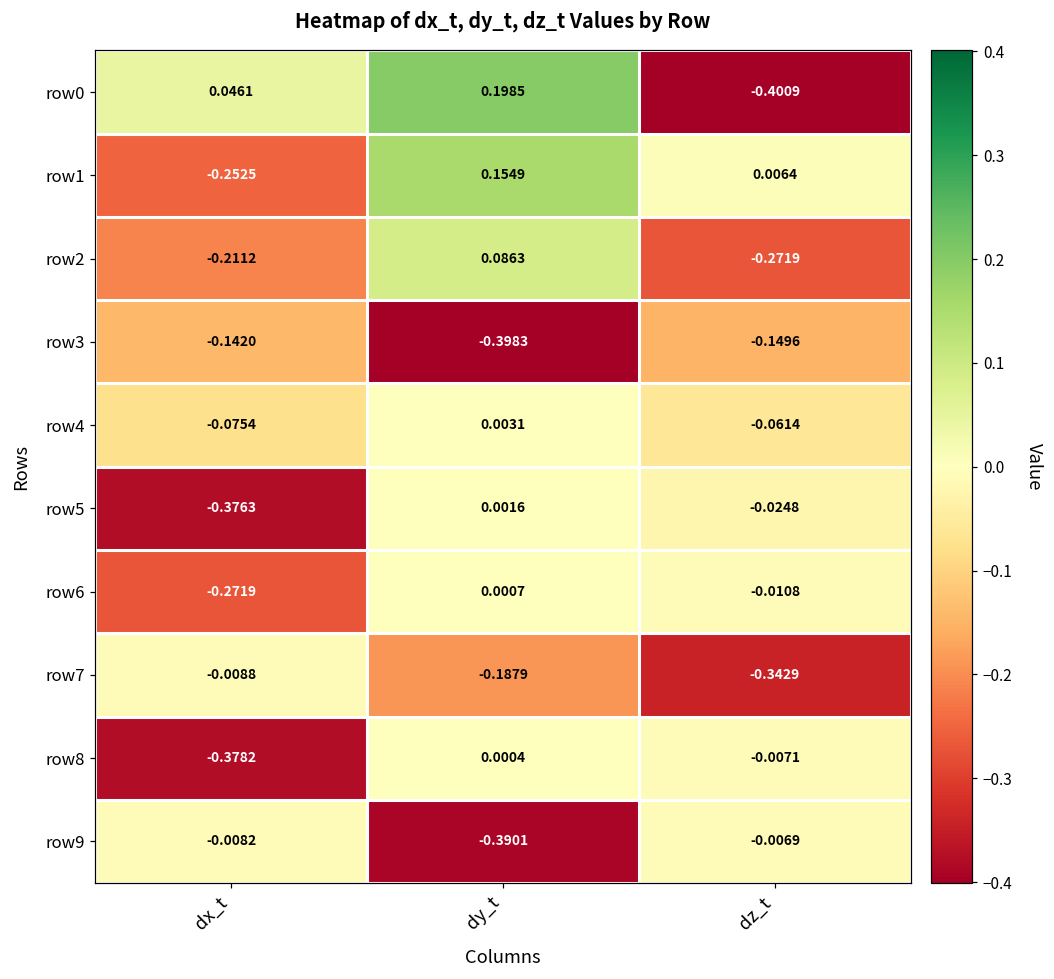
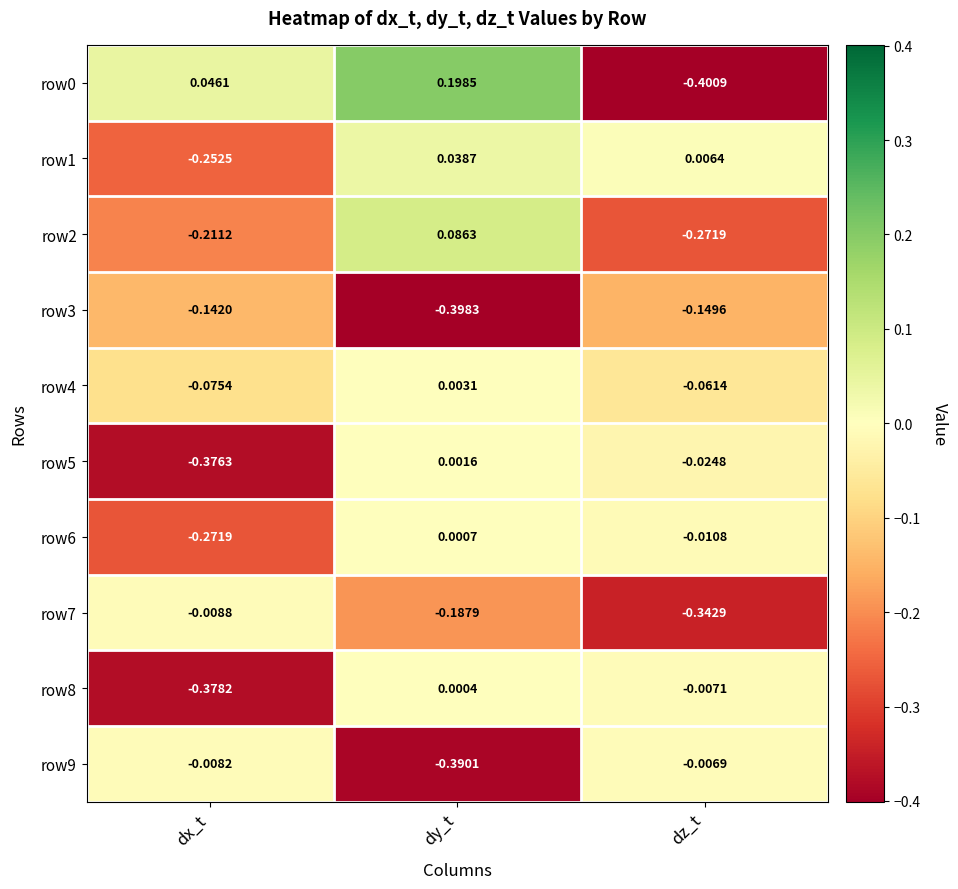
  {
    "row0": {
      "dx_t": 0.0461,
      "dy_t": 0.1985,
      "dz_t": -0.4009
    },
    "row1": {
      "dx_t": -0.2525,
-     "dy_t": 0.1549,
+     "dy_t": 0.0387,
      "dz_t": 0.0064
    },
    "row2": {
      "dx_t": -0.2112,
      "dy_t": 0.0863,
      "dz_t": -0.2719
    },
    "row3": {
      "dx_t": -0.1420,
      "dy_t": -0.3983,
      "dz_t": -0.1496
    },
    "row4": {
      "dx_t": -0.0754,
      "dy_t": 0.0031,
      "dz_t": -0.0614
    },
    "row5": {
      "dx_t": -0.3763,
      "dy_t": 0.0016,
      "dz_t": -0.0248
    },
    "row6": {
      "dx_t": -0.2719,
      "dy_t": 0.0007,
      "dz_t": -0.0108
    },
    "row7": {
      "dx_t": -0.0088,
      "dy_t": -0.1879,
      "dz_t": -0.3429
    },
    "row8": {
      "dx_t": -0.3782,
      "dy_t": 0.0004,
      "dz_t": -0.0071
    },
    "row9": {
      "dx_t": -0.0082,
      "dy_t": -0.3901,
      "dz_t": -0.0069
    }
  }
